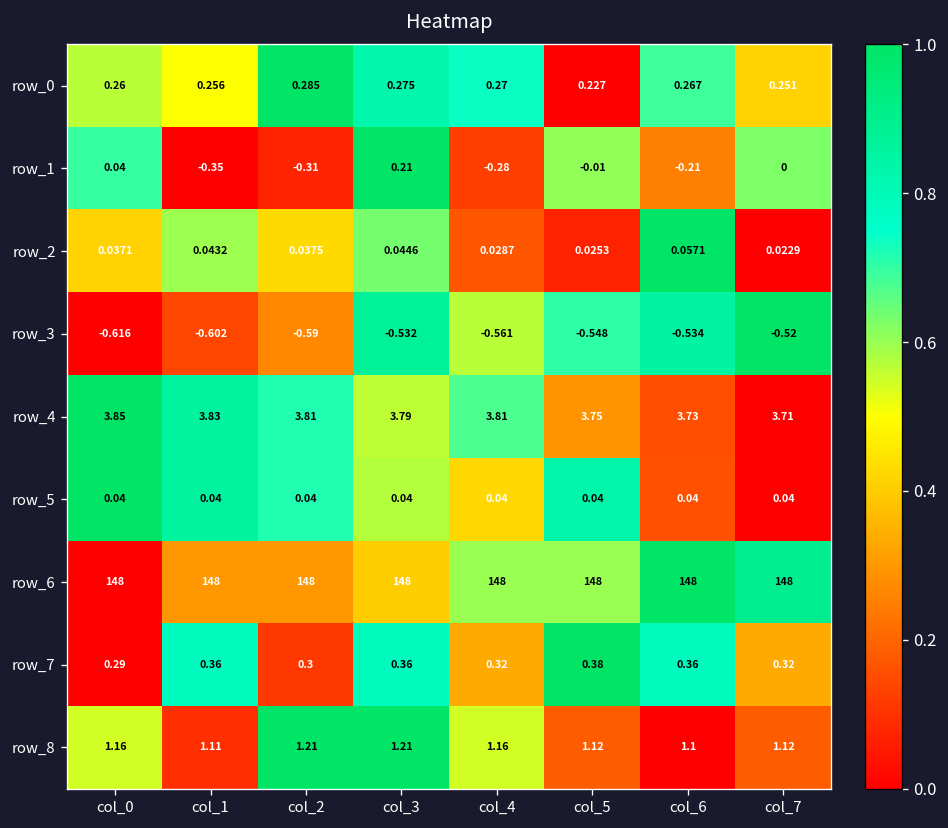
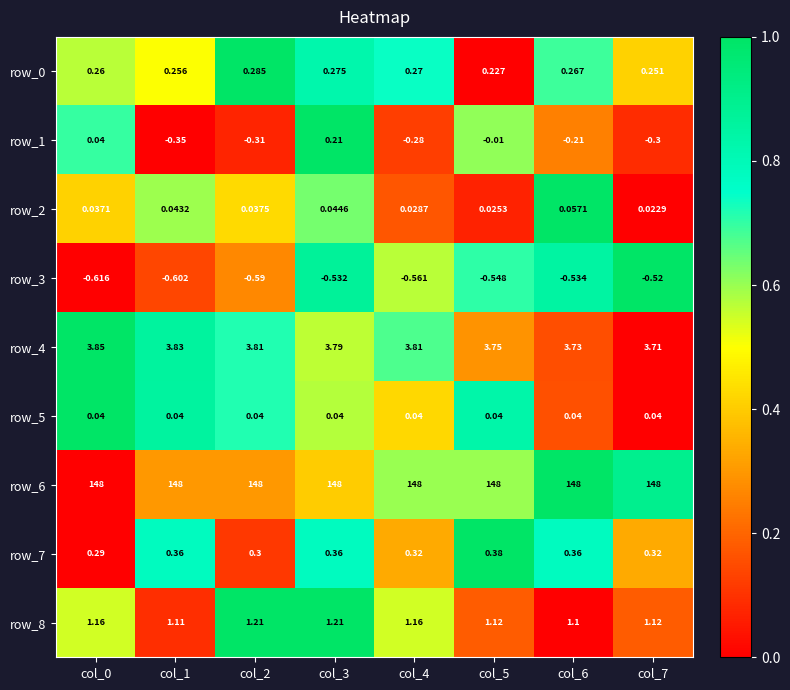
  {
    "row_0": {
      "col_0": 0.26,
      "col_1": 0.256,
      "col_2": 0.285,
      "col_3": 0.275,
      "col_4": 0.27,
      "col_5": 0.227,
      "col_6": 0.267,
      "col_7": 0.251
    },
    "row_1": {
      "col_0": 0.04,
      "col_1": -0.35,
      "col_2": -0.31,
      "col_3": 0.21,
      "col_4": -0.28,
      "col_5": -0.01,
      "col_6": -0.21,
-     "col_7": 0
+     "col_7": -0.3
    },
    "row_2": {
      "col_0": 0.0371,
      "col_1": 0.0432,
      "col_2": 0.0375,
      "col_3": 0.0446,
      "col_4": 0.0287,
      "col_5": 0.0253,
      "col_6": 0.0571,
      "col_7": 0.0229
    },
    "row_3": {
      "col_0": -0.616,
      "col_1": -0.602,
      "col_2": -0.59,
      "col_3": -0.532,
      "col_4": -0.561,
      "col_5": -0.548,
      "col_6": -0.534,
      "col_7": -0.52
    },
    "row_4": {
      "col_0": 3.85,
      "col_1": 3.83,
      "col_2": 3.81,
      "col_3": 3.79,
      "col_4": 3.81,
      "col_5": 3.75,
      "col_6": 3.73,
      "col_7": 3.71
    },
    "row_5": {
      "col_0": 0.04,
      "col_1": 0.04,
      "col_2": 0.04,
      "col_3": 0.04,
      "col_4": 0.04,
      "col_5": 0.04,
      "col_6": 0.04,
      "col_7": 0.04
    },
    "row_6": {
      "col_0": 148,
      "col_1": 148,
      "col_2": 148,
      "col_3": 148,
      "col_4": 148,
      "col_5": 148,
      "col_6": 148,
      "col_7": 148
    },
    "row_7": {
      "col_0": 0.29,
      "col_1": 0.36,
      "col_2": 0.3,
      "col_3": 0.36,
      "col_4": 0.32,
      "col_5": 0.38,
      "col_6": 0.36,
      "col_7": 0.32
    },
    "row_8": {
      "col_0": 1.16,
      "col_1": 1.11,
      "col_2": 1.21,
      "col_3": 1.21,
      "col_4": 1.16,
      "col_5": 1.12,
      "col_6": 1.1,
      "col_7": 1.12
    }
  }
